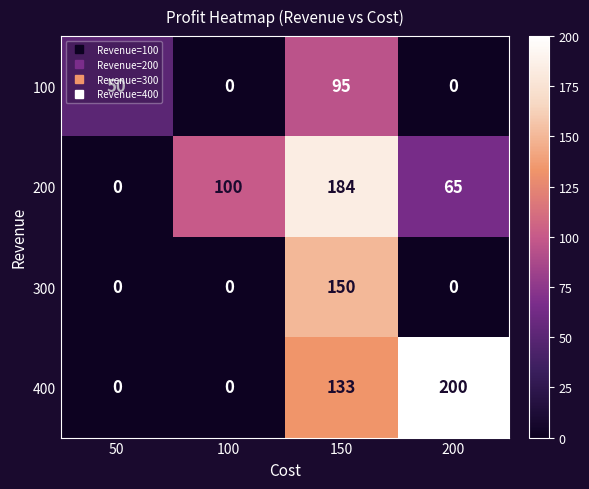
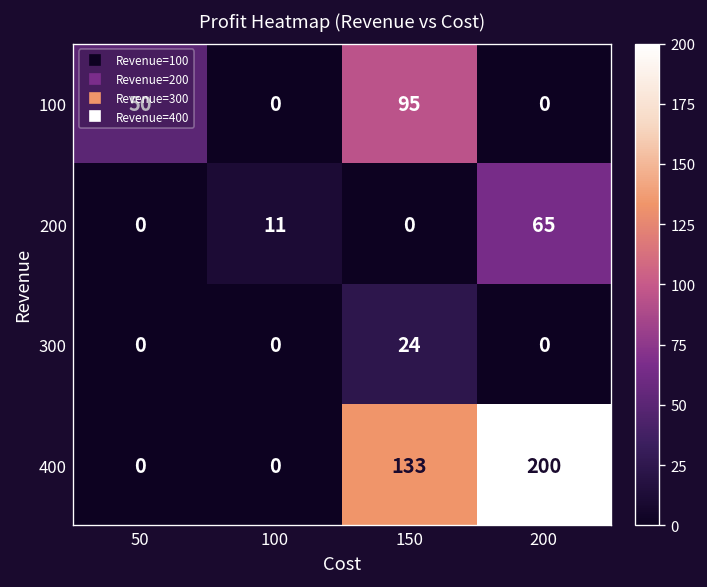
  {
    "100": {
      "100": 0,
      "150": 95,
      "200": 0
    },
    "200": {
      "50": 0,
-     "100": 100,
-     "150": 184,
+     "100": 11,
+     "150": 0,
      "200": 65
    },
    "300": {
      "50": 0,
      "100": 0,
-     "150": 150,
+     "150": 24,
      "200": 0
    },
    "400": {
      "50": 0,
      "100": 0,
      "150": 133,
      "200": 200
    }
  }
